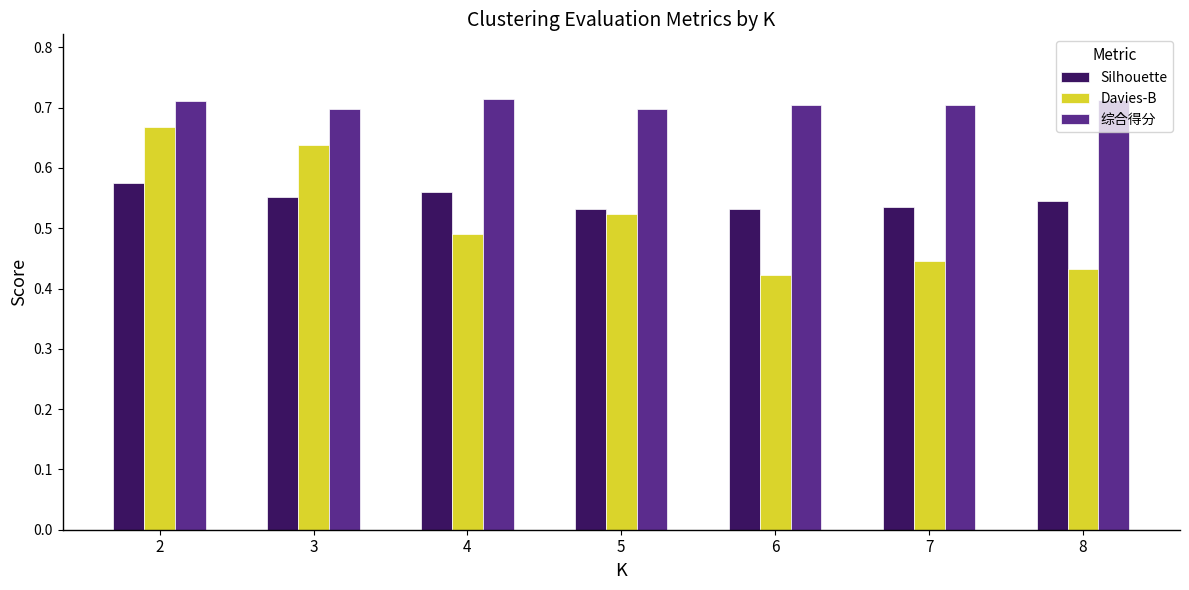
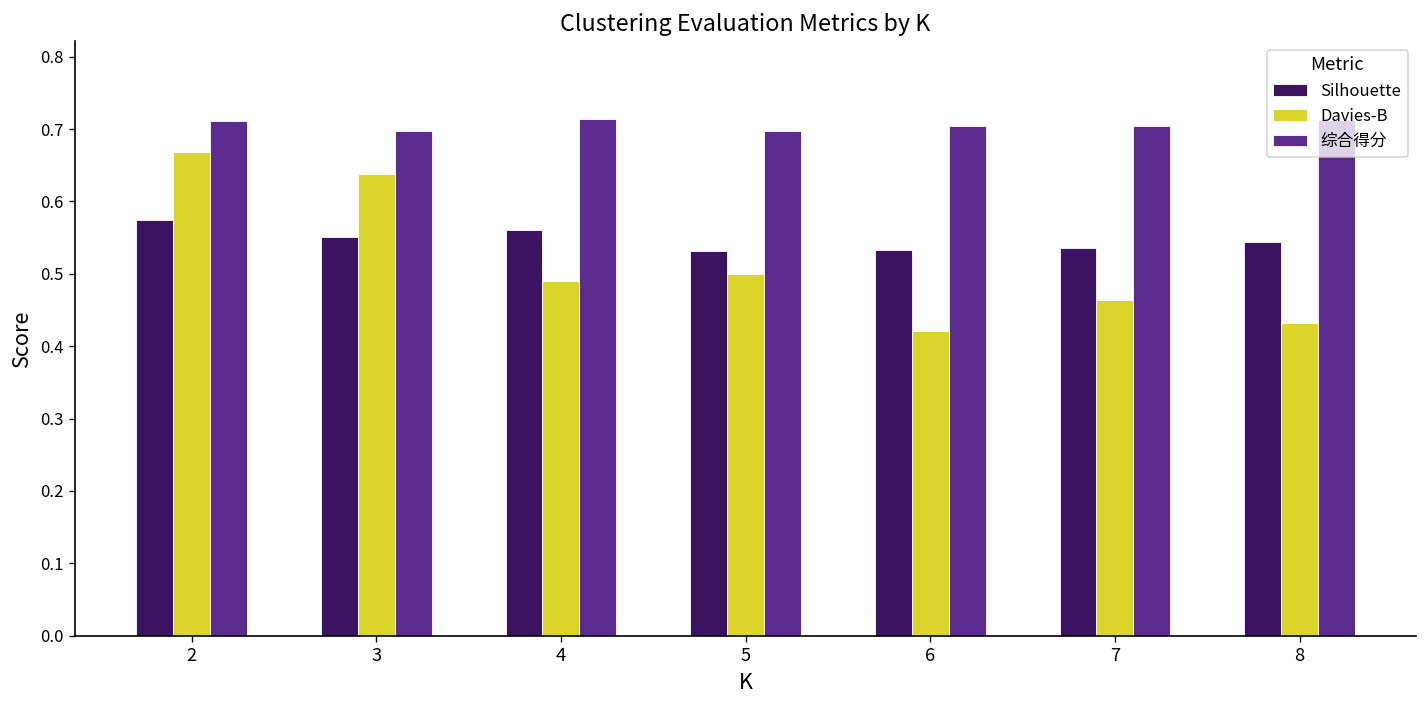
  {
    "Davies-B": {
      "2": 0.67,
      "3": 0.64,
      "4": 0.49,
-     "5": 0.52,
+     "5": 0.50,
      "6": 0.42,
-     "7": 0.45,
+     "7": 0.46,
      "8": 0.43
    }
  }
